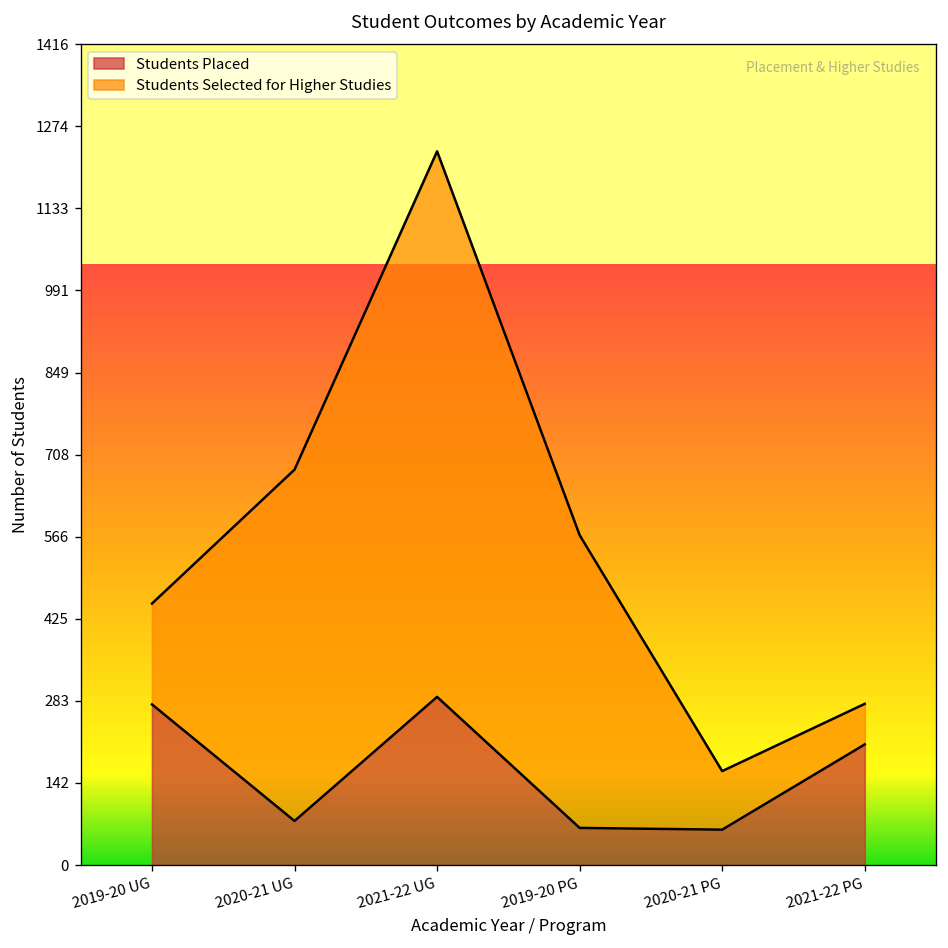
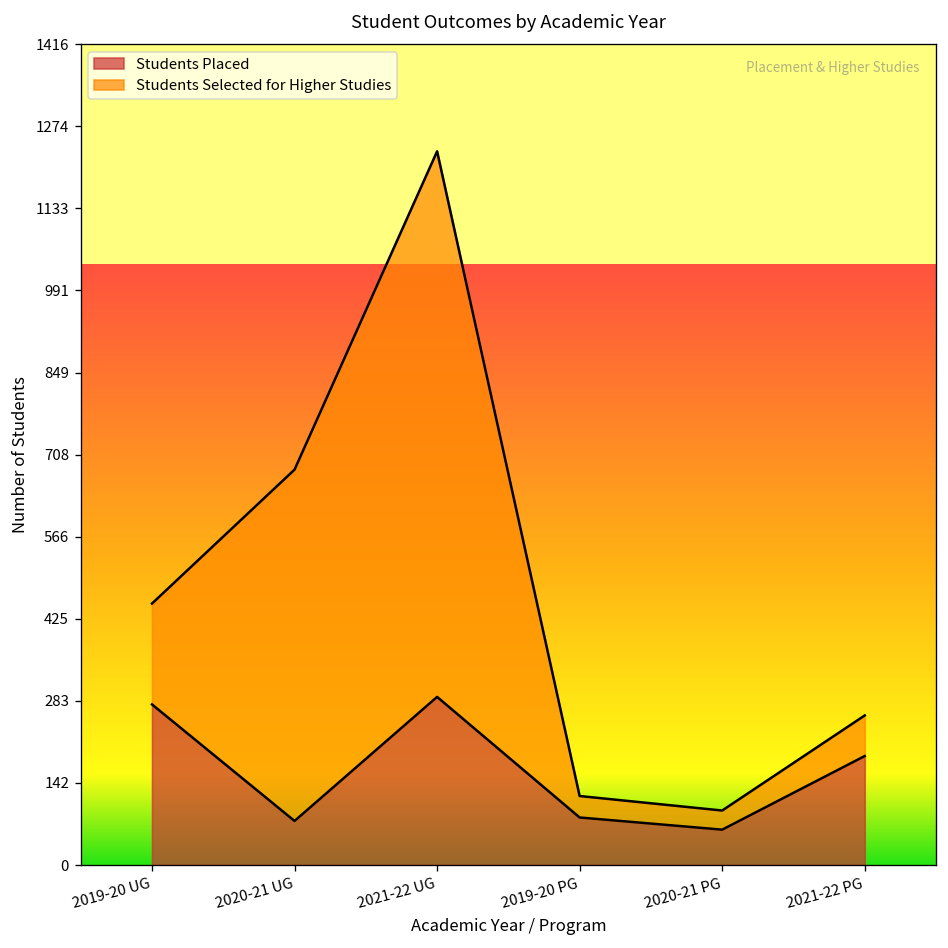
  {
    "Students Placed": {
      "2019-20 UG": 280,
      "2020-21 UG": 80,
      "2021-22 UG": 290,
-     "2019-20 PG": 60,
+     "2019-20 PG": 80,
      "2020-21 PG": 60,
-     "2021-22 PG": 210
+     "2021-22 PG": 190
    },
    "Students Selected for Higher Studies": {
      "2019-20 UG": 170,
      "2020-21 UG": 610,
      "2021-22 UG": 940,
-     "2019-20 PG": 510,
-     "2020-21 PG": 100,
+     "2019-20 PG": 40,
+     "2020-21 PG": 30,
      "2021-22 PG": 70
    }
  }
